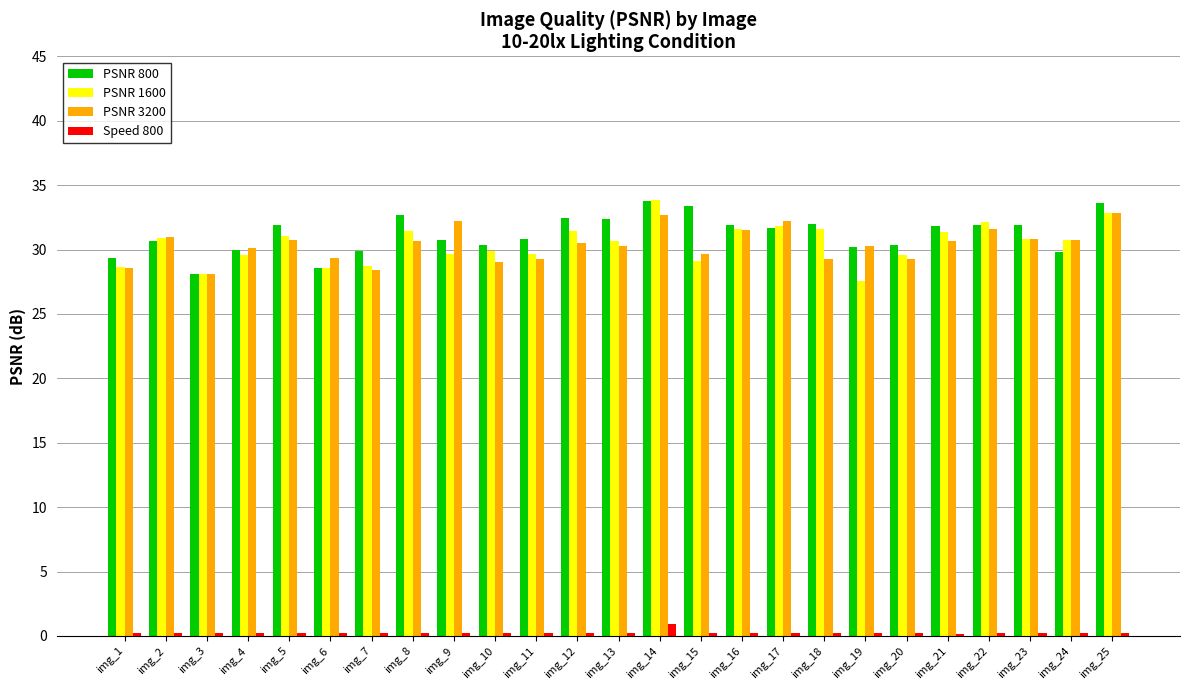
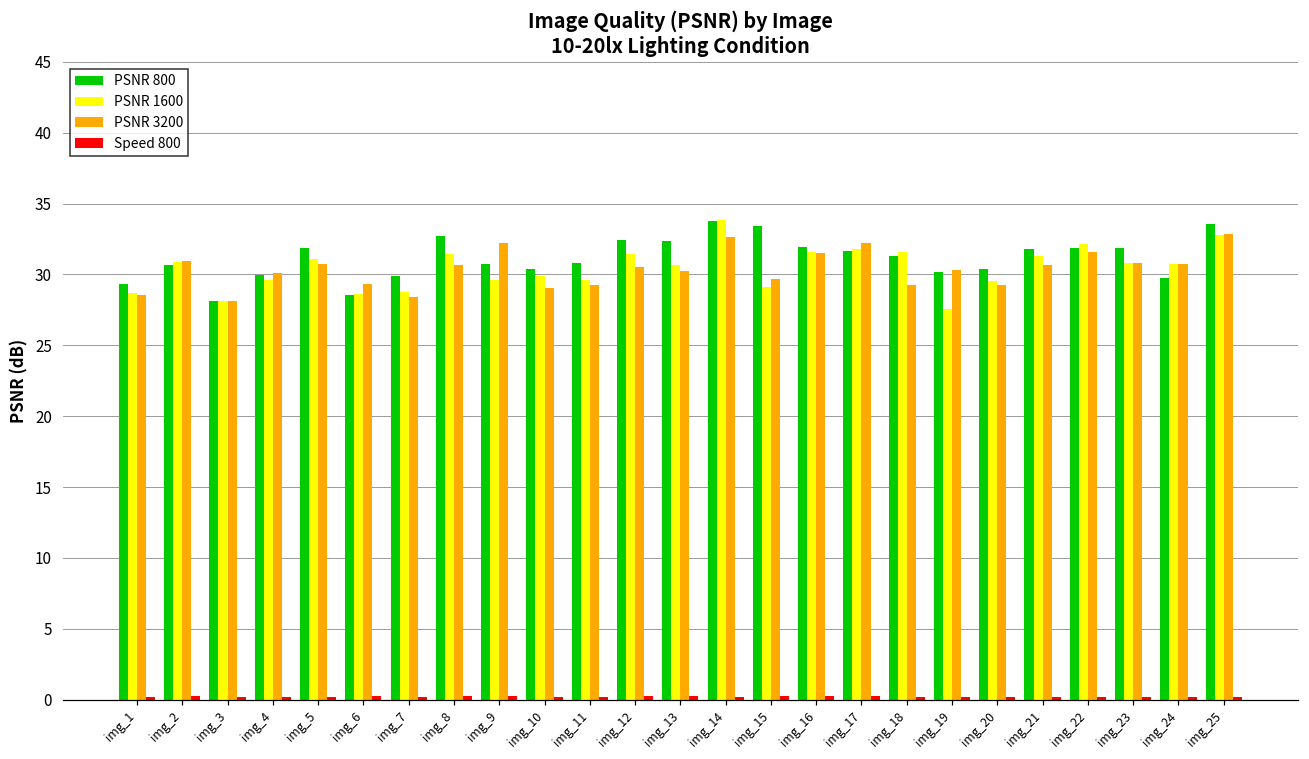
  {
    "PSNR 800": {
      "img_1": 29.3,
      "img_2": 30.7,
      "img_3": 28.1,
      "img_4": 30.0,
      "img_5": 31.9,
      "img_6": 28.6,
      "img_7": 29.9,
      "img_8": 32.7,
      "img_9": 30.7,
      "img_10": 30.4,
      "img_11": 30.8,
      "img_12": 32.5,
      "img_13": 32.4,
      "img_14": 33.7,
      "img_15": 33.4,
      "img_16": 31.9,
      "img_17": 31.7,
-     "img_18": 32.0,
+     "img_18": 31.3,
      "img_19": 30.2,
      "img_20": 30.4,
      "img_21": 31.8,
      "img_22": 31.9,
      "img_23": 31.9,
      "img_24": 29.8,
      "img_25": 33.6
    },
    "PSNR 1600": {
      "img_1": 28.7,
      "img_2": 30.9,
      "img_3": 28.1,
      "img_4": 29.6,
      "img_5": 31.1,
      "img_6": 28.6,
      "img_7": 28.7,
      "img_8": 31.5,
      "img_9": 29.6,
      "img_10": 29.9,
      "img_11": 29.6,
      "img_12": 31.4,
      "img_13": 30.7,
      "img_14": 33.9,
      "img_15": 29.1,
      "img_16": 31.6,
      "img_17": 31.8,
      "img_18": 31.6,
      "img_19": 27.5,
      "img_20": 29.6,
      "img_21": 31.3,
      "img_22": 32.2,
      "img_23": 30.8,
      "img_24": 30.7,
      "img_25": 32.8
    },
    "PSNR 3200": {
      "img_1": 28.6,
      "img_2": 31.0,
      "img_3": 28.1,
      "img_4": 30.1,
      "img_5": 30.7,
      "img_6": 29.3,
      "img_7": 28.4,
      "img_8": 30.7,
      "img_9": 32.2,
      "img_10": 29.0,
      "img_11": 29.3,
      "img_12": 30.5,
      "img_13": 30.3,
      "img_14": 32.7,
      "img_15": 29.6,
      "img_16": 31.5,
      "img_17": 32.2,
      "img_18": 29.3,
      "img_19": 30.3,
      "img_20": 29.3,
      "img_21": 30.7,
      "img_22": 31.6,
      "img_23": 30.8,
      "img_24": 30.7,
      "img_25": 32.9
    },
    "Speed 800": {
      "img_1": 0.2,
      "img_2": 0.2,
      "img_3": 0.2,
      "img_4": 0.2,
      "img_5": 0.2,
      "img_6": 0.2,
      "img_7": 0.2,
      "img_8": 0.2,
      "img_9": 0.2,
      "img_10": 0.2,
      "img_11": 0.2,
      "img_12": 0.2,
      "img_13": 0.2,
-     "img_14": 0.9,
+     "img_14": 0.2,
      "img_15": 0.2,
      "img_16": 0.2,
      "img_17": 0.2,
      "img_18": 0.2,
      "img_19": 0.2,
      "img_20": 0.2,
      "img_22": 0.2,
      "img_23": 0.2,
      "img_24": 0.2,
      "img_25": 0.2
    }
  }
